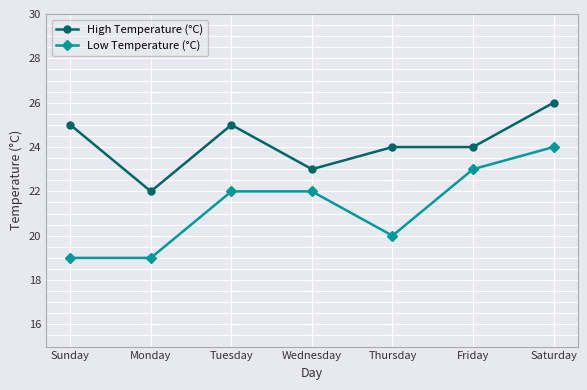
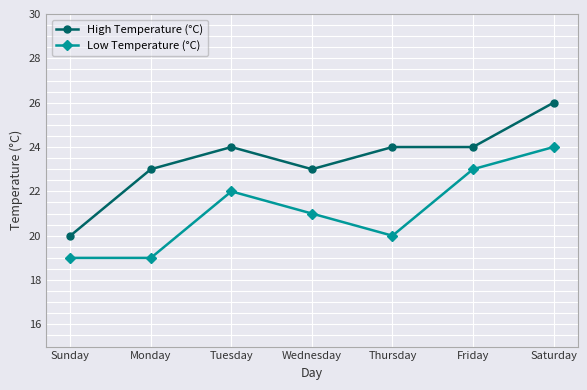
  {
    "High Temperature (°C)": {
-     "Sunday": 25,
-     "Monday": 22,
-     "Tuesday": 25,
+     "Sunday": 20,
+     "Monday": 23,
+     "Tuesday": 24,
      "Wednesday": 23,
      "Thursday": 24,
      "Friday": 24,
      "Saturday": 26
    },
    "Low Temperature (°C)": {
      "Sunday": 19,
      "Monday": 19,
      "Tuesday": 22,
-     "Wednesday": 22,
+     "Wednesday": 21,
      "Thursday": 20,
      "Friday": 23,
      "Saturday": 24
    }
  }
